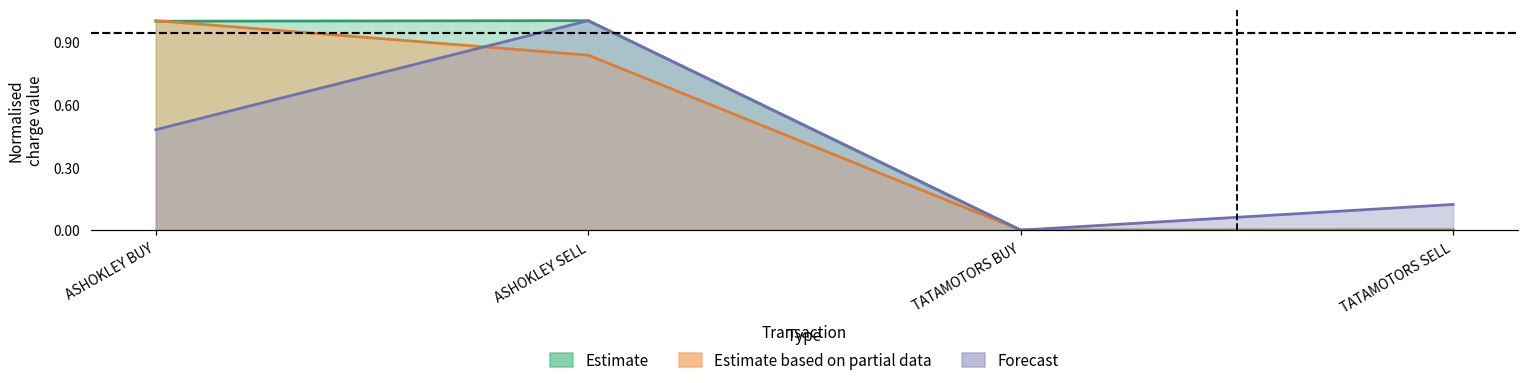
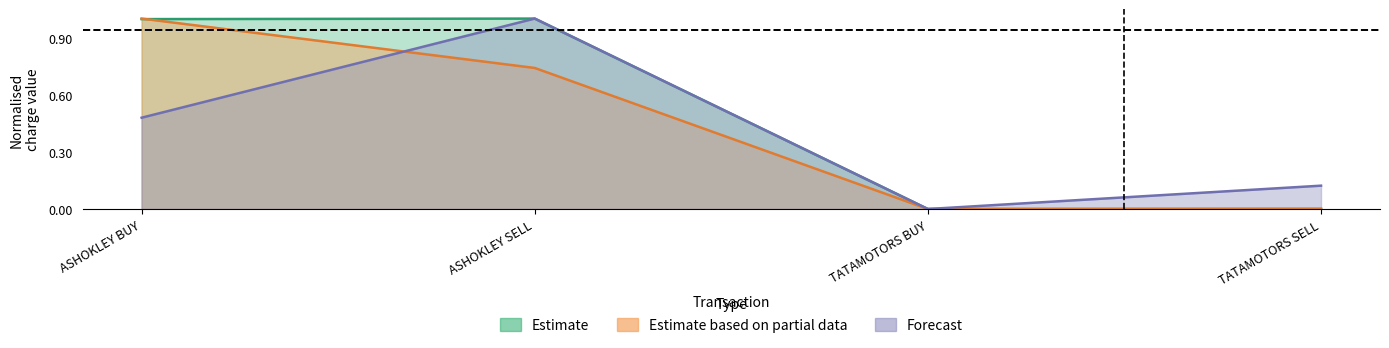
  {
    "Estimate based on partial data": {
-     "ASHOKLEY SELL": 0.84
+     "ASHOKLEY SELL": 0.74
    }
  }
